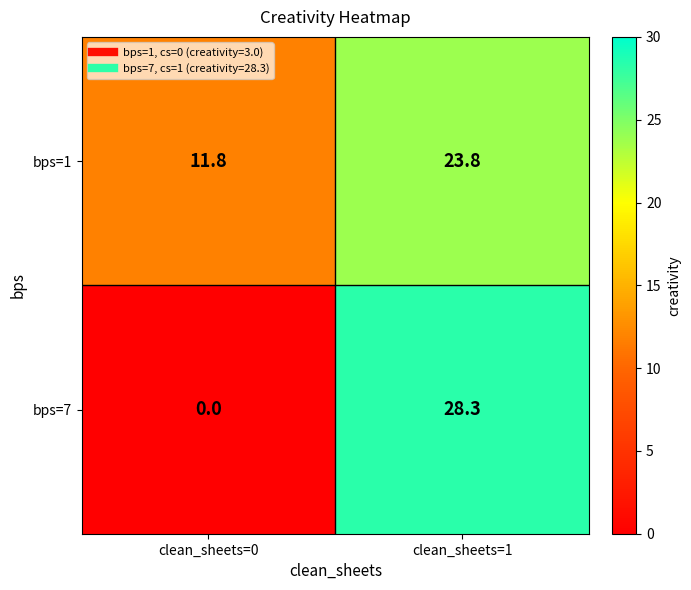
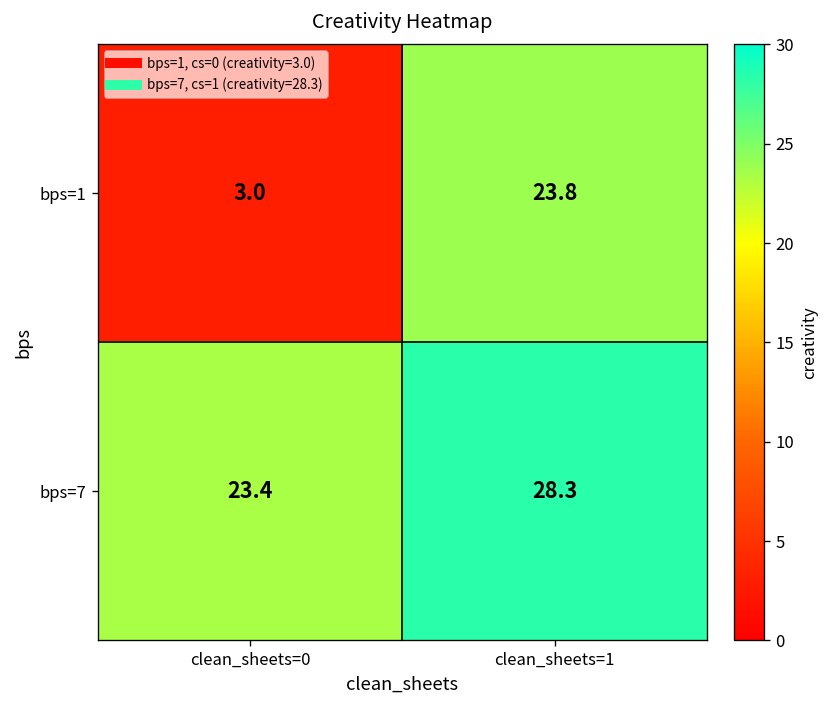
  {
    "bps=1": {
-     "clean_sheets=0": 11.8,
+     "clean_sheets=0": 3.0,
      "clean_sheets=1": 23.8
    },
    "bps=7": {
-     "clean_sheets=0": 0.0,
+     "clean_sheets=0": 23.4,
      "clean_sheets=1": 28.3
    }
  }
